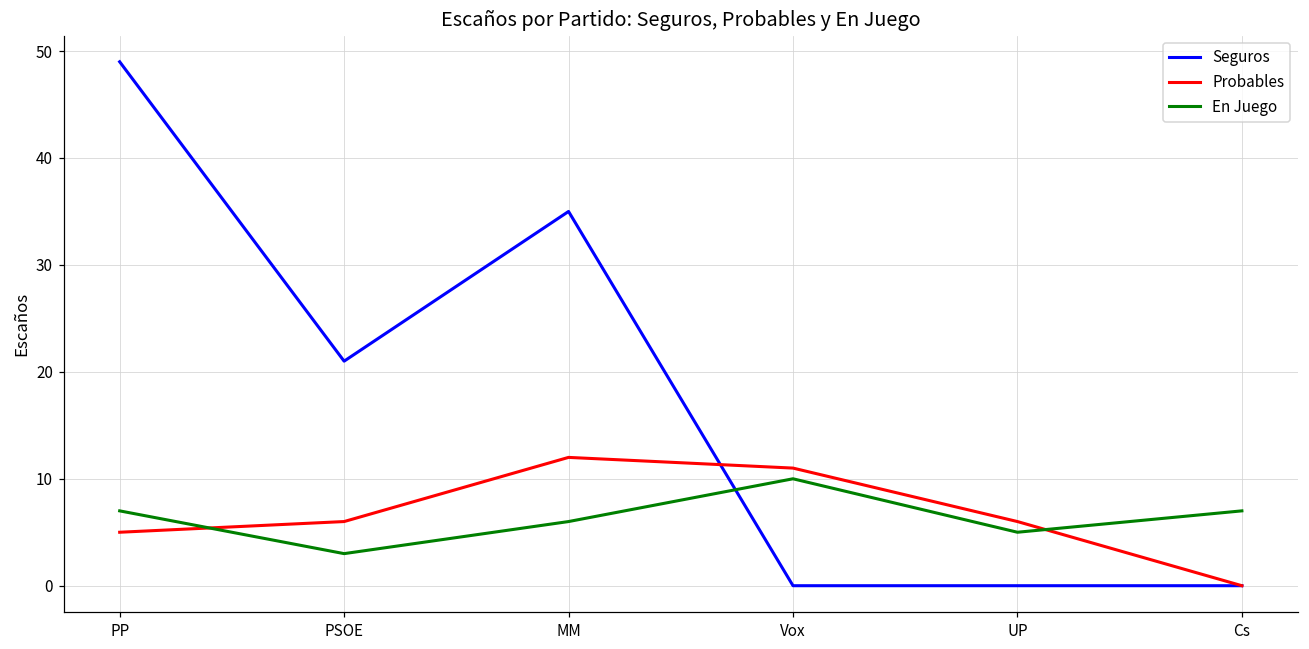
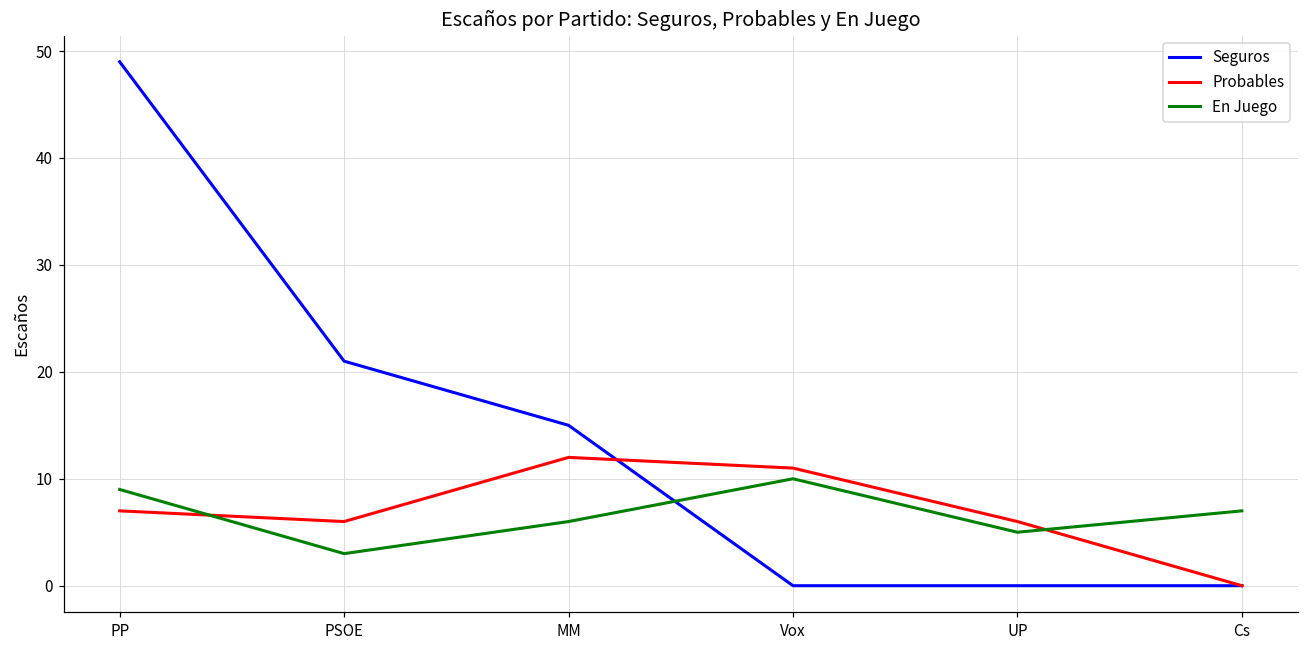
  {
    "Seguros": {
      "PP": 49,
      "PSOE": 21,
-     "MM": 35,
+     "MM": 15,
      "Vox": 0,
      "UP": 0
    },
    "Probables": {
-     "PP": 5,
+     "PP": 7,
      "PSOE": 6,
      "MM": 12,
      "Vox": 11,
      "UP": 6
    },
    "En Juego": {
-     "PP": 7,
+     "PP": 9,
      "PSOE": 3,
      "MM": 6,
      "Vox": 10,
      "UP": 5,
      "Cs": 7
    }
  }
